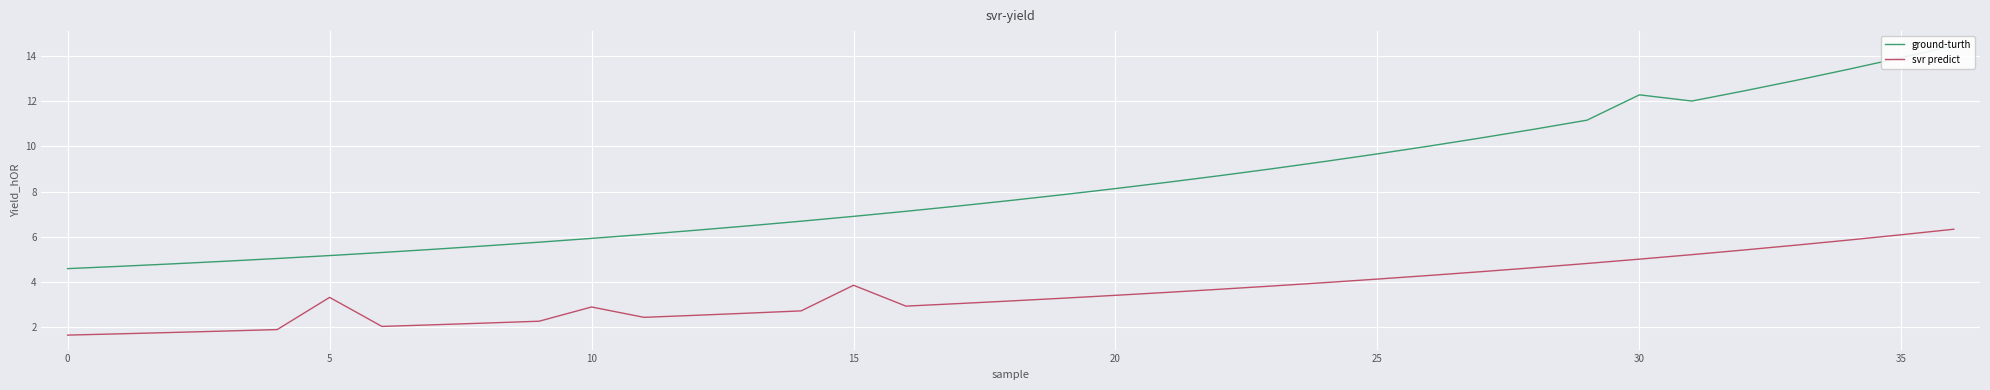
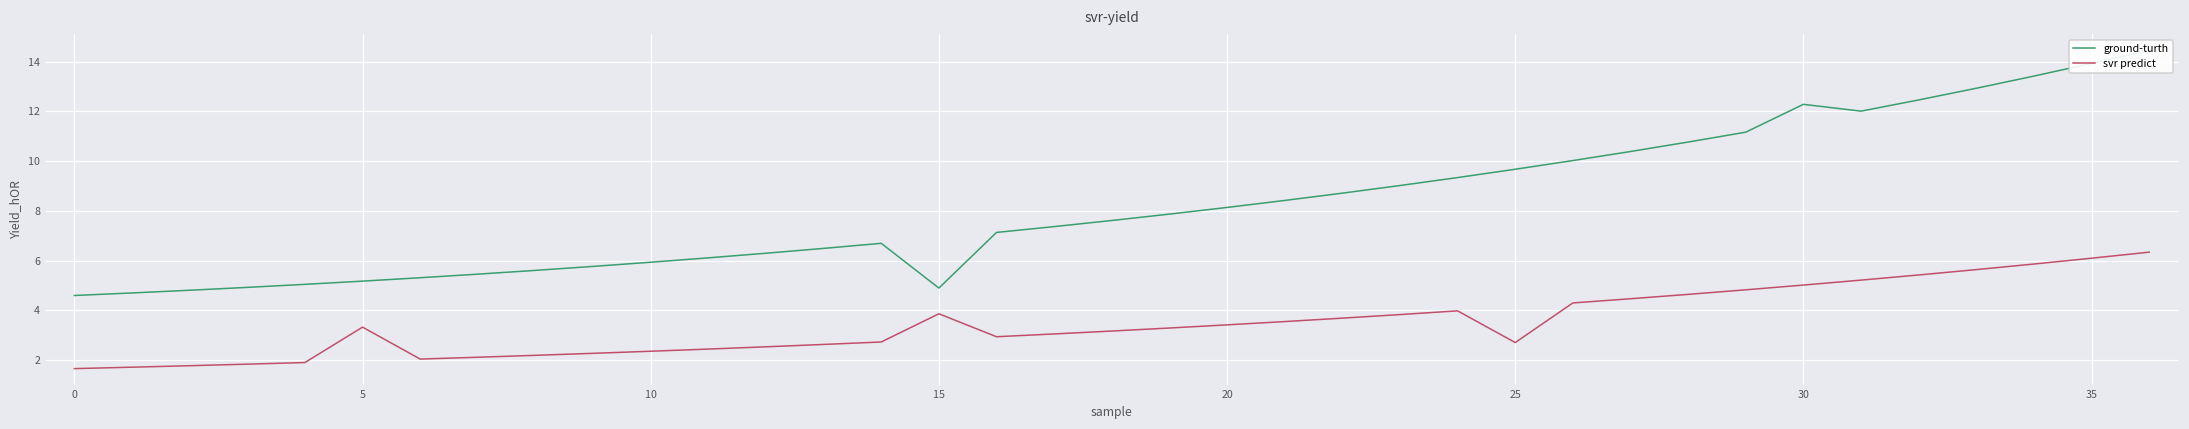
  {
    "ground-turth": {
      "0": 4.6,
      "5": 5.2,
      "10": 5.9,
-     "15": 6.9,
+     "15": 4.9,
      "20": 8.1,
      "25": 9.7,
      "30": 12.3
    },
    "svr predict": {
      "0": 1.7,
      "5": 3.3,
-     "10": 2.9,
+     "10": 2.4,
      "15": 3.9,
      "20": 3.4,
-     "25": 4.1,
+     "25": 2.7,
      "30": 5.0,
      "35": 6.1
    }
  }
